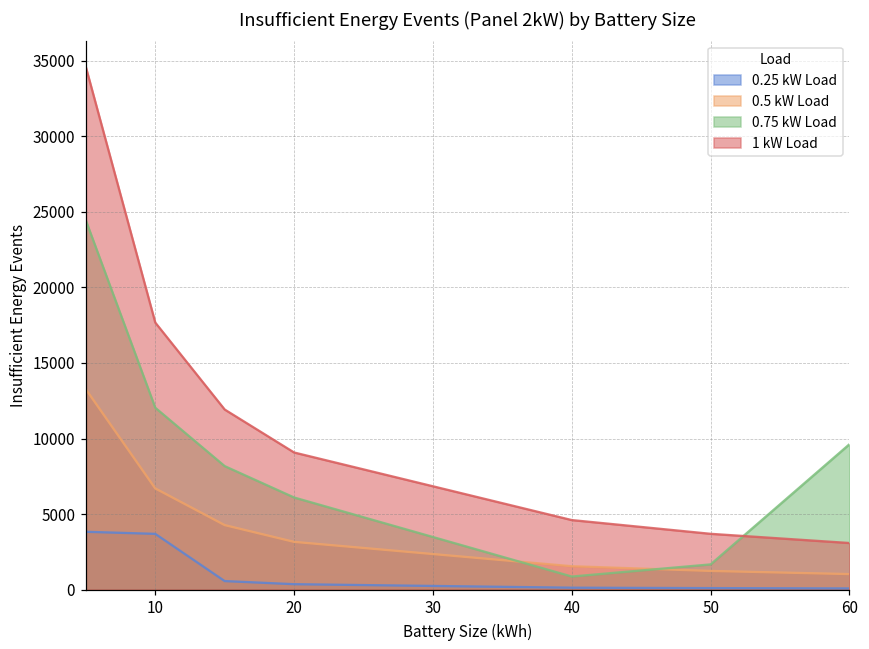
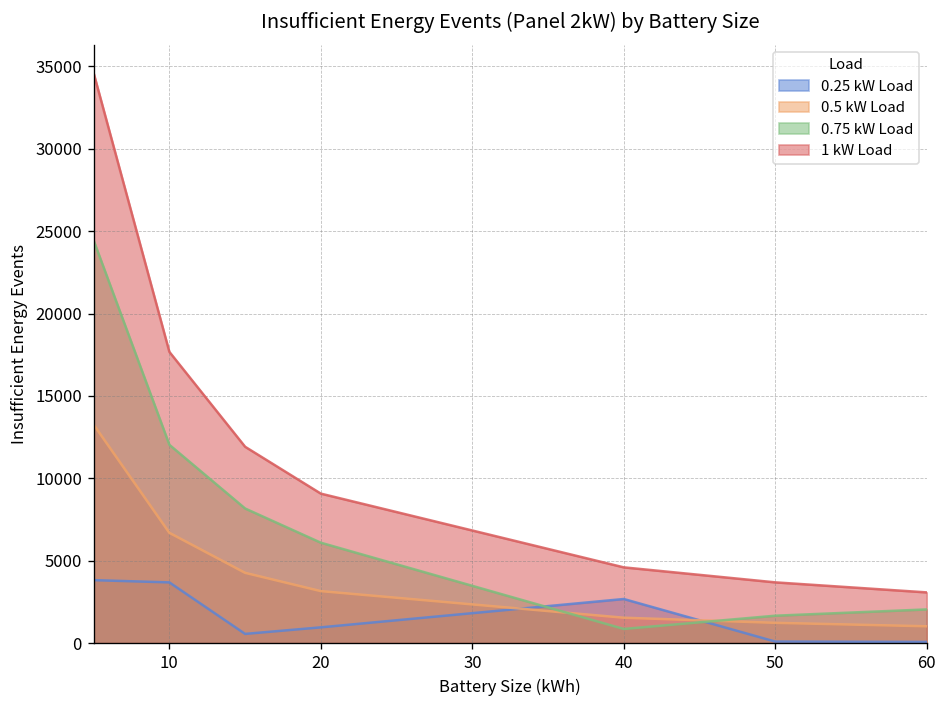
  {
    "0.25 kW Load": {
      "10": 3700,
-     "20": 400,
-     "40": 100,
+     "20": 1000,
+     "40": 2700,
      "50": 100,
      "60": 100
    },
    "0.75 kW Load": {
      "10": 12000,
      "20": 6100,
      "40": 900,
      "50": 1700,
-     "60": 9600
+     "60": 2000
    }
  }
